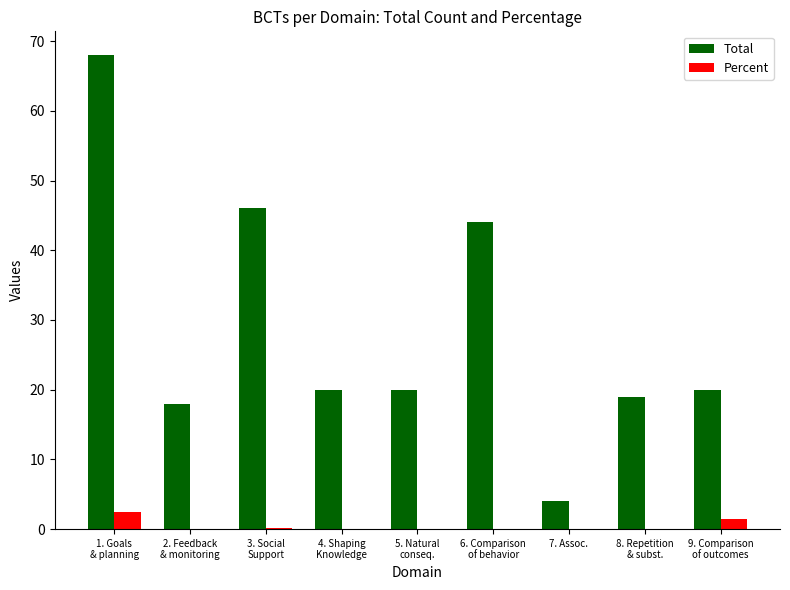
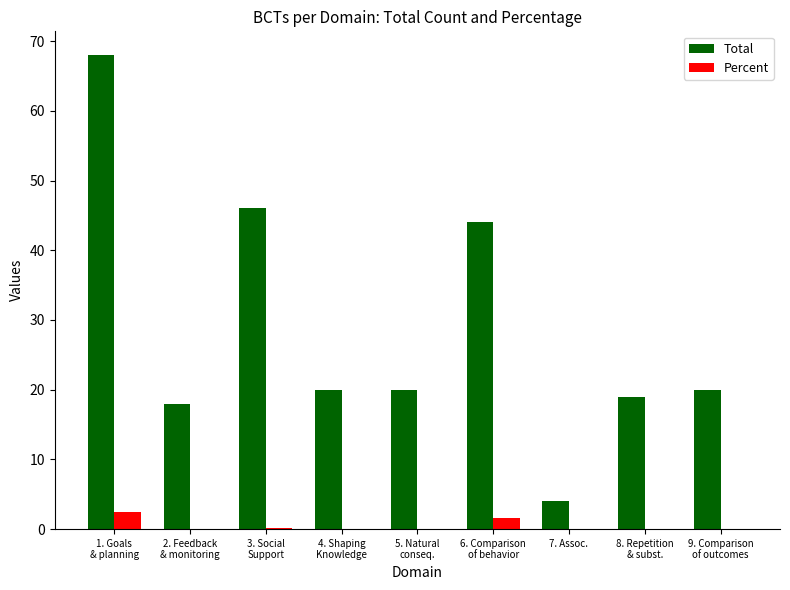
  {
    "Total": {
      "1. Goals & planning": 68,
      "2. Feedback & monitoring": 18,
      "3. Social Support": 46,
      "4. Shaping Knowledge": 20,
      "5. Natural conseq.": 20,
      "6. Comparison of behavior": 44,
      "7. Assoc.": 4,
      "8. Repetition & subst.": 19,
      "9. Comparison of outcomes": 20
    },
    "Percent": {
      "1. Goals & planning": 2,
-     "6. Comparison of behavior": 0,
-     "9. Comparison of outcomes": 1
+     "6. Comparison of behavior": 2,
+     "9. Comparison of outcomes": 0
    }
  }
